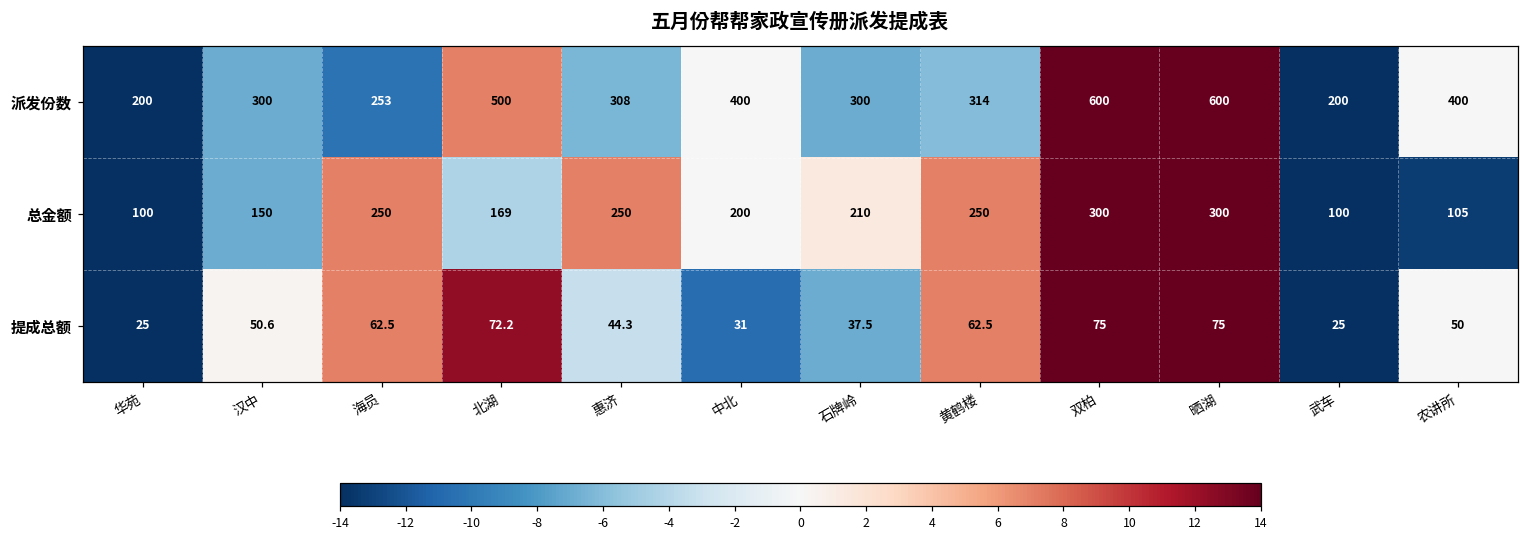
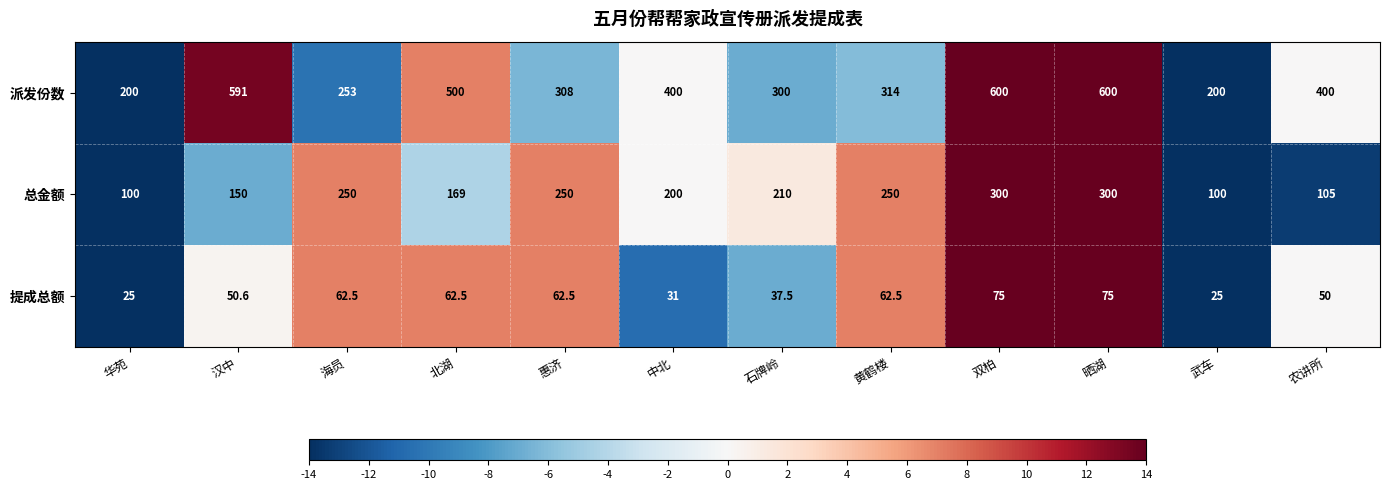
  {
    "派发份数": {
      "华苑": 200,
-     "汉中": 300,
+     "汉中": 591,
      "海员": 253,
      "北湖": 500,
      "惠济": 308,
      "中北": 400,
      "石牌岭": 300,
      "黄鹤楼": 314,
      "双柏": 600,
      "晒湖": 600,
      "武车": 200,
      "农讲所": 400
    },
    "总金额": {
      "华苑": 100,
      "汉中": 150,
      "海员": 250,
      "北湖": 169,
      "惠济": 250,
      "中北": 200,
      "石牌岭": 210,
      "黄鹤楼": 250,
      "双柏": 300,
      "晒湖": 300,
      "武车": 100,
      "农讲所": 105
    },
    "提成总额": {
      "华苑": 25,
      "汉中": 50.6,
      "海员": 62.5,
-     "北湖": 72.2,
-     "惠济": 44.3,
+     "北湖": 62.5,
+     "惠济": 62.5,
      "中北": 31,
      "石牌岭": 37.5,
      "黄鹤楼": 62.5,
      "双柏": 75,
      "晒湖": 75,
      "武车": 25,
      "农讲所": 50
    }
  }
